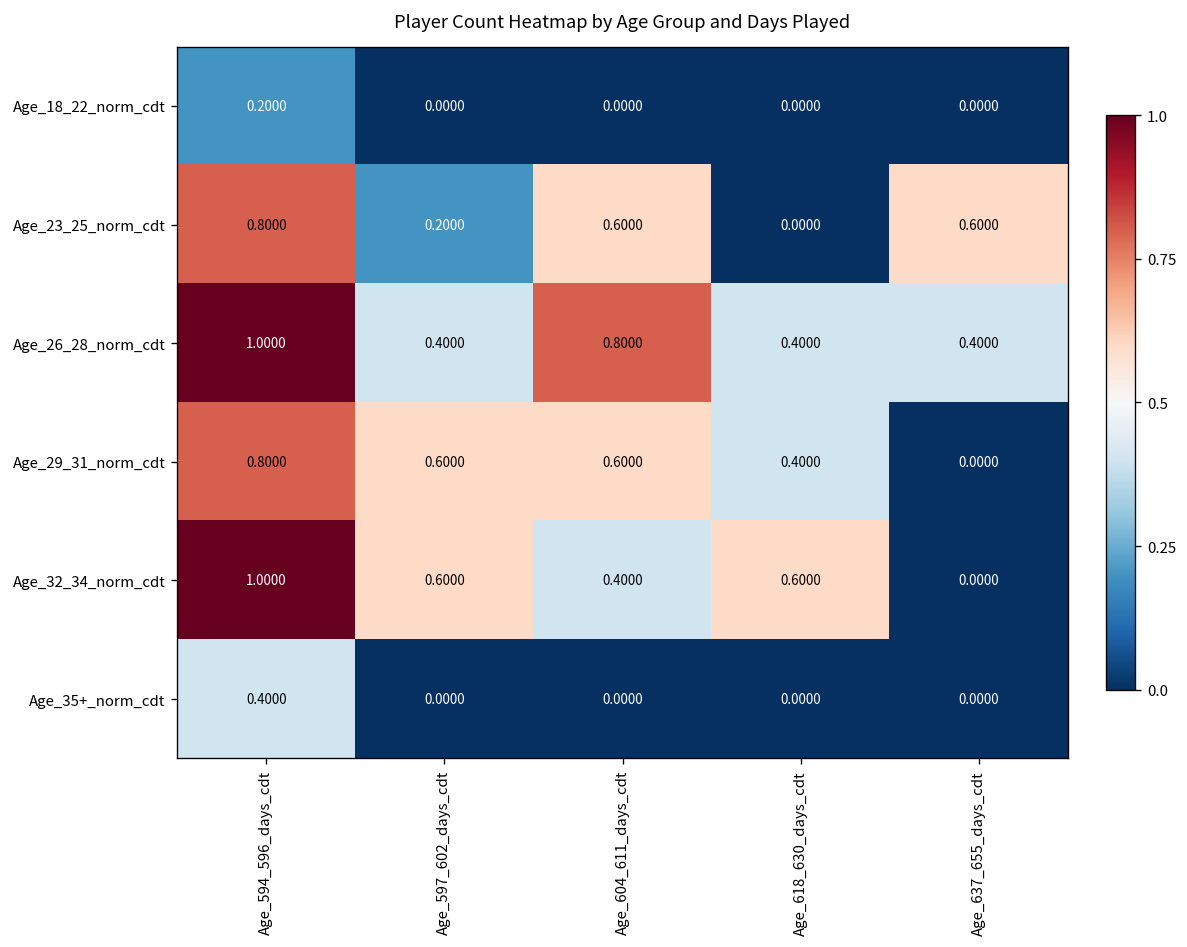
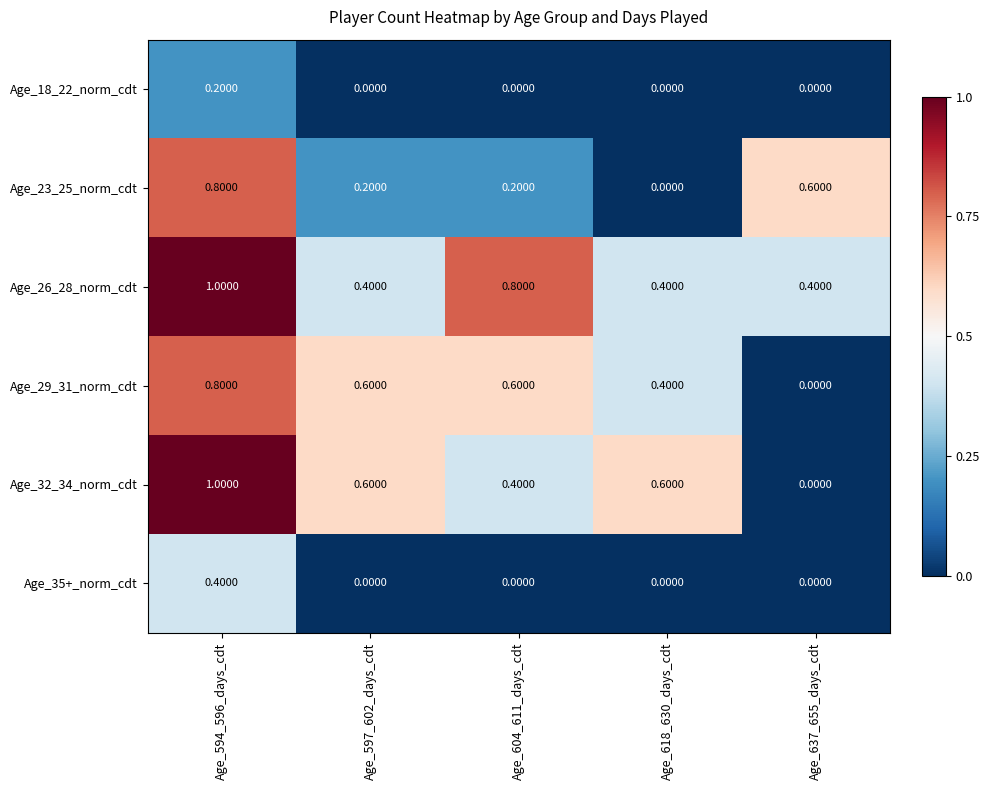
  {
    "Age_18_22_norm_cdt": {
      "Age_594_596_days_cdt": 0.2000,
      "Age_597_602_days_cdt": 0.0000,
      "Age_604_611_days_cdt": 0.0000,
      "Age_618_630_days_cdt": 0.0000,
      "Age_637_655_days_cdt": 0.0000
    },
    "Age_23_25_norm_cdt": {
      "Age_594_596_days_cdt": 0.8000,
      "Age_597_602_days_cdt": 0.2000,
-     "Age_604_611_days_cdt": 0.6000,
+     "Age_604_611_days_cdt": 0.2000,
      "Age_618_630_days_cdt": 0.0000,
      "Age_637_655_days_cdt": 0.6000
    },
    "Age_26_28_norm_cdt": {
      "Age_594_596_days_cdt": 1.0000,
      "Age_597_602_days_cdt": 0.4000,
      "Age_604_611_days_cdt": 0.8000,
      "Age_618_630_days_cdt": 0.4000,
      "Age_637_655_days_cdt": 0.4000
    },
    "Age_29_31_norm_cdt": {
      "Age_594_596_days_cdt": 0.8000,
      "Age_597_602_days_cdt": 0.6000,
      "Age_604_611_days_cdt": 0.6000,
      "Age_618_630_days_cdt": 0.4000,
      "Age_637_655_days_cdt": 0.0000
    },
    "Age_32_34_norm_cdt": {
      "Age_594_596_days_cdt": 1.0000,
      "Age_597_602_days_cdt": 0.6000,
      "Age_604_611_days_cdt": 0.4000,
      "Age_618_630_days_cdt": 0.6000,
      "Age_637_655_days_cdt": 0.0000
    },
    "Age_35+_norm_cdt": {
      "Age_594_596_days_cdt": 0.4000,
      "Age_597_602_days_cdt": 0.0000,
      "Age_604_611_days_cdt": 0.0000,
      "Age_618_630_days_cdt": 0.0000,
      "Age_637_655_days_cdt": 0.0000
    }
  }
